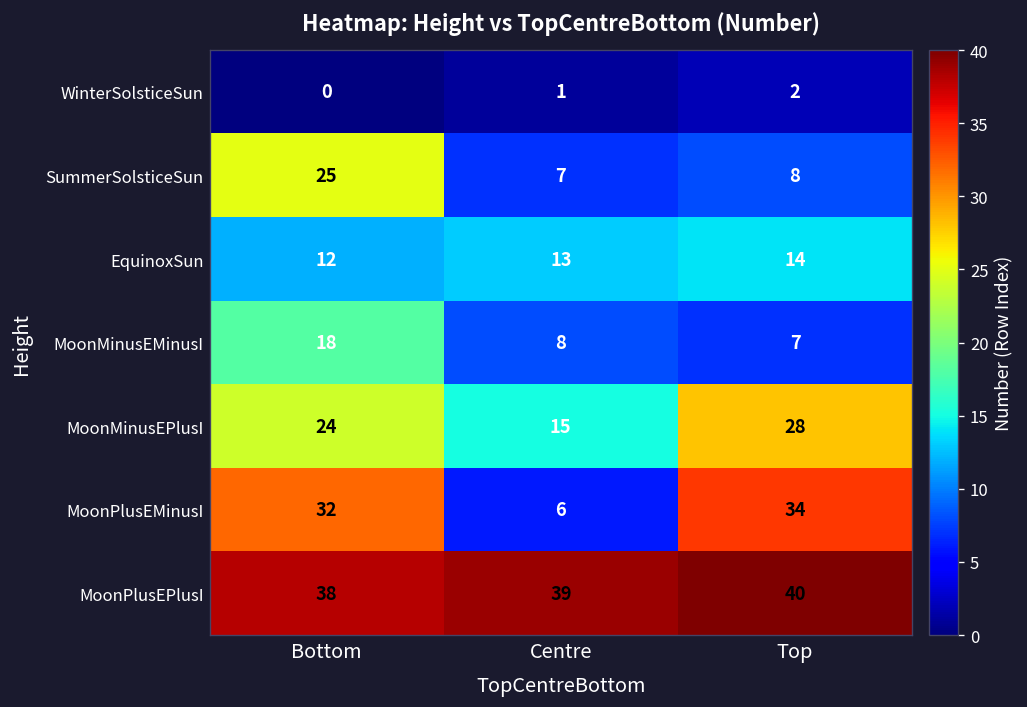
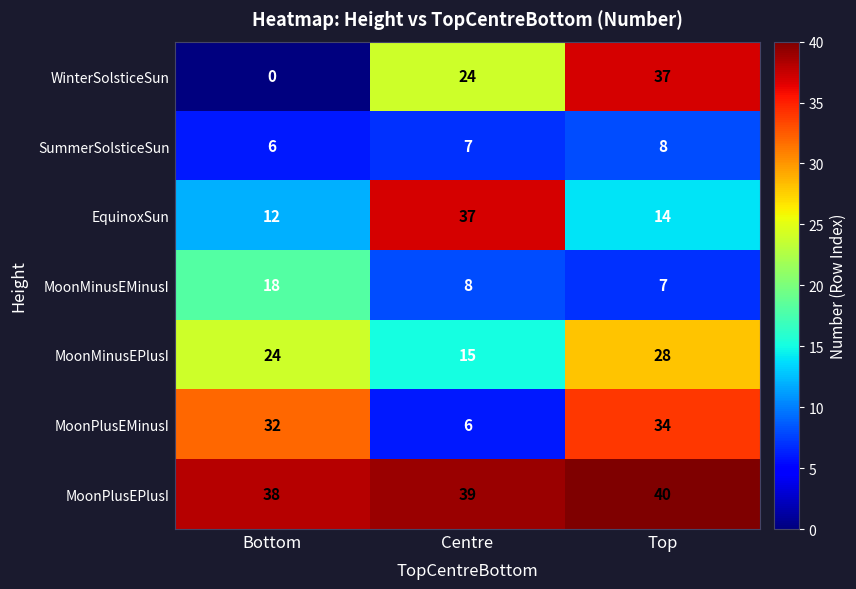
  {
    "WinterSolsticeSun": {
      "Bottom": 0,
-     "Centre": 1,
-     "Top": 2
+     "Centre": 24,
+     "Top": 37
    },
    "SummerSolsticeSun": {
-     "Bottom": 25,
+     "Bottom": 6,
      "Centre": 7,
      "Top": 8
    },
    "EquinoxSun": {
      "Bottom": 12,
-     "Centre": 13,
+     "Centre": 37,
      "Top": 14
    },
    "MoonMinusEMinusI": {
      "Bottom": 18,
      "Centre": 8,
      "Top": 7
    },
    "MoonMinusEPlusI": {
      "Bottom": 24,
      "Centre": 15,
      "Top": 28
    },
    "MoonPlusEMinusI": {
      "Bottom": 32,
      "Centre": 6,
      "Top": 34
    },
    "MoonPlusEPlusI": {
      "Bottom": 38,
      "Centre": 39,
      "Top": 40
    }
  }
